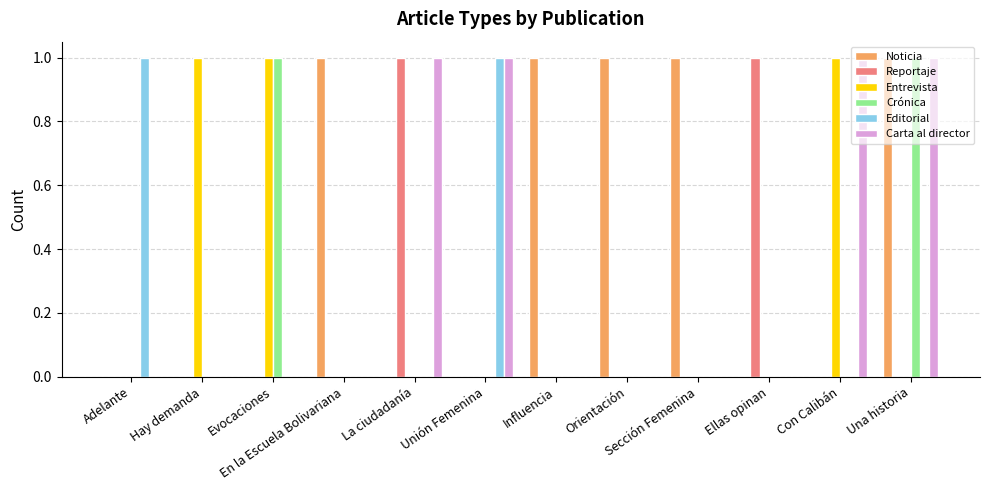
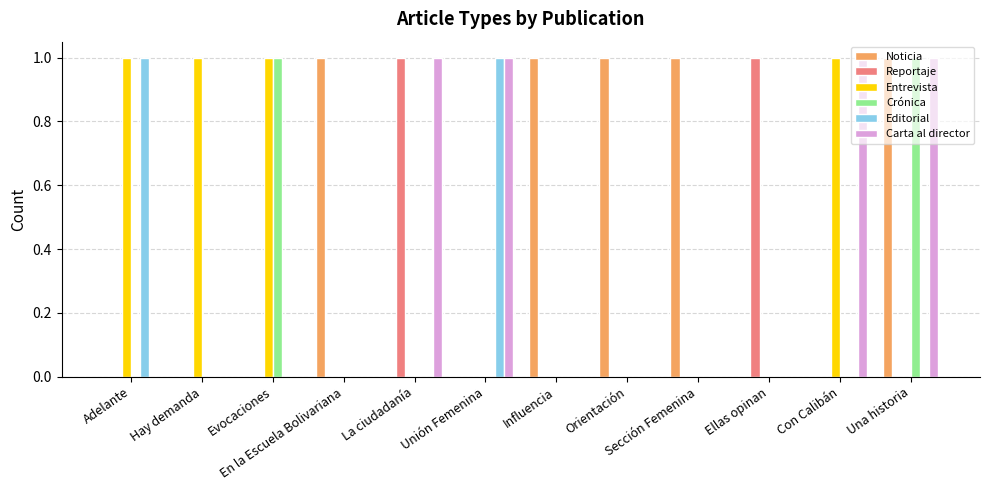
  {
    "Entrevista": {
-     "Adelante": 0,
+     "Adelante": 1,
      "Hay demanda": 1,
      "Evocaciones": 1,
      "En la Escuela Bolivariana": 0,
      "La ciudadanía": 0,
      "Unión Femenina": 0,
      "Influencia": 0,
      "Orientación": 0,
      "Sección Femenina": 0,
      "Ellas opinan": 0,
      "Con Calibán": 1,
      "Una historia": 0
    },
    "Crónica": {
      "Adelante": 0,
      "Hay demanda": 0,
      "Evocaciones": 1,
      "En la Escuela Bolivariana": 0,
      "La ciudadanía": 0,
      "Unión Femenina": 0,
      "Influencia": 0,
      "Orientación": 0,
      "Sección Femenina": 0,
      "Ellas opinan": 0,
      "Con Calibán": 0
    },
    "Editorial": {
      "Adelante": 1,
      "Hay demanda": 0,
      "Evocaciones": 0,
      "En la Escuela Bolivariana": 0,
      "La ciudadanía": 0,
      "Unión Femenina": 1,
      "Influencia": 0,
      "Orientación": 0,
      "Sección Femenina": 0,
      "Ellas opinan": 0,
      "Con Calibán": 0,
      "Una historia": 0
    },
    "Carta al director": {
      "Adelante": 0,
      "Hay demanda": 0,
      "Evocaciones": 0,
      "En la Escuela Bolivariana": 0,
      "La ciudadanía": 1,
      "Unión Femenina": 1,
      "Influencia": 0,
      "Orientación": 0,
      "Sección Femenina": 0,
      "Ellas opinan": 0
    }
  }
